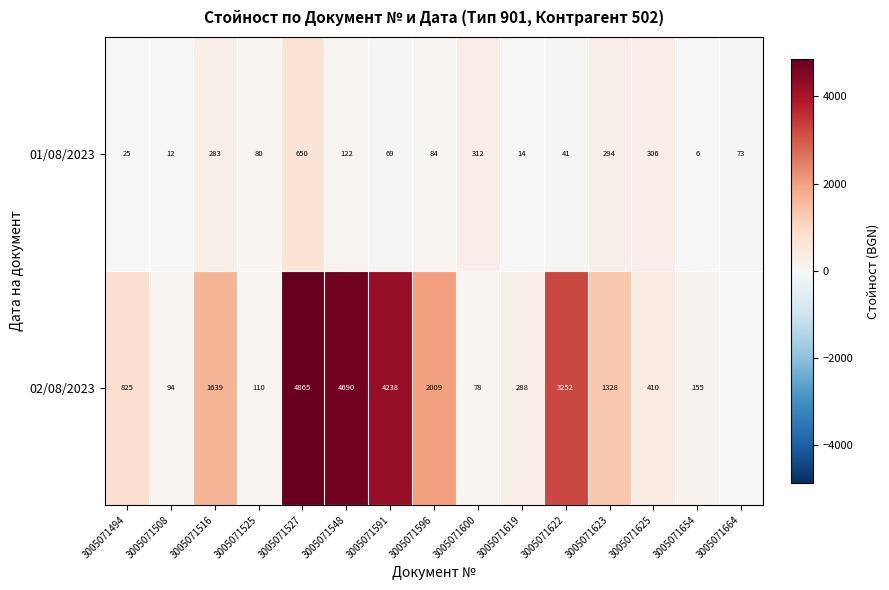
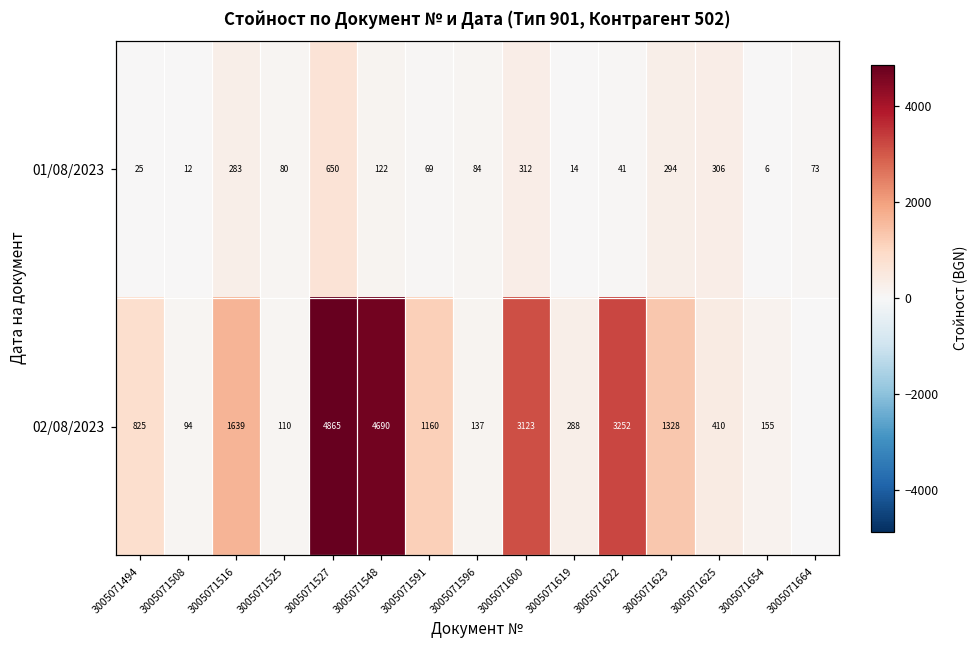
  {
    "01/08/2023": {
      "3005071494": 25,
      "3005071508": 12,
      "3005071516": 283,
      "3005071525": 80,
      "3005071527": 650,
      "3005071548": 122,
      "3005071591": 69,
      "3005071596": 84,
      "3005071600": 312,
      "3005071619": 14,
      "3005071622": 41,
      "3005071623": 294,
      "3005071625": 306,
      "3005071654": 6,
      "3005071664": 73
    },
    "02/08/2023": {
      "3005071494": 825,
      "3005071508": 94,
      "3005071516": 1639,
      "3005071525": 110,
      "3005071527": 4865,
      "3005071548": 4690,
-     "3005071591": 4238,
-     "3005071596": 2009,
-     "3005071600": 78,
+     "3005071591": 1160,
+     "3005071596": 137,
+     "3005071600": 3123,
      "3005071619": 288,
      "3005071622": 3252,
      "3005071623": 1328,
      "3005071625": 410,
      "3005071654": 155
    }
  }
